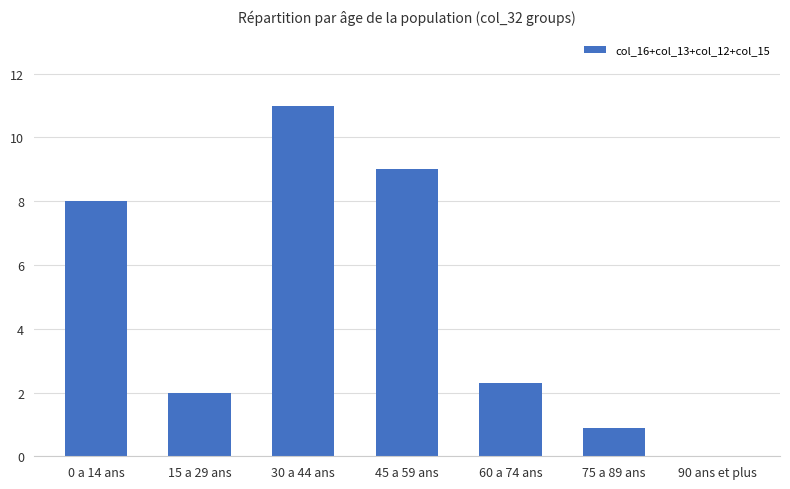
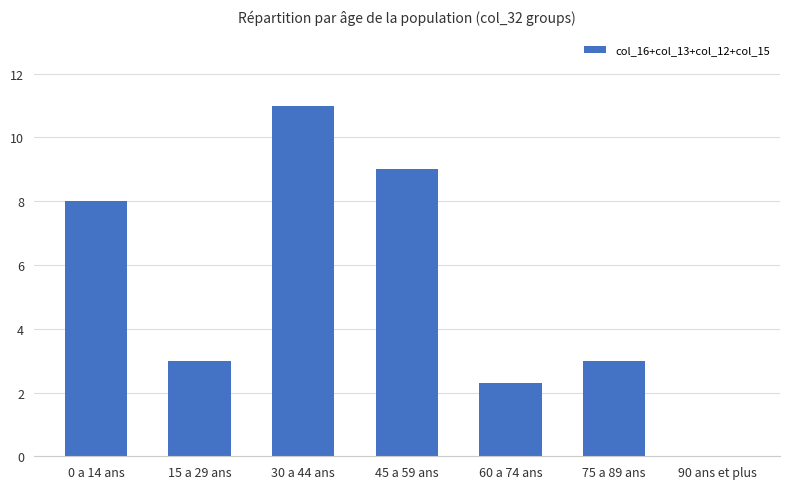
  {
    "0 a 14 ans": 8.0,
-   "15 a 29 ans": 2,
+   "15 a 29 ans": 3,
    "30 a 44 ans": 11.0,
    "45 a 59 ans": 9.0,
    "60 a 74 ans": 2.3,
-   "75 a 89 ans": 0.9,
+   "75 a 89 ans": 3.0,
    "90 ans et plus": 0.0
  }
